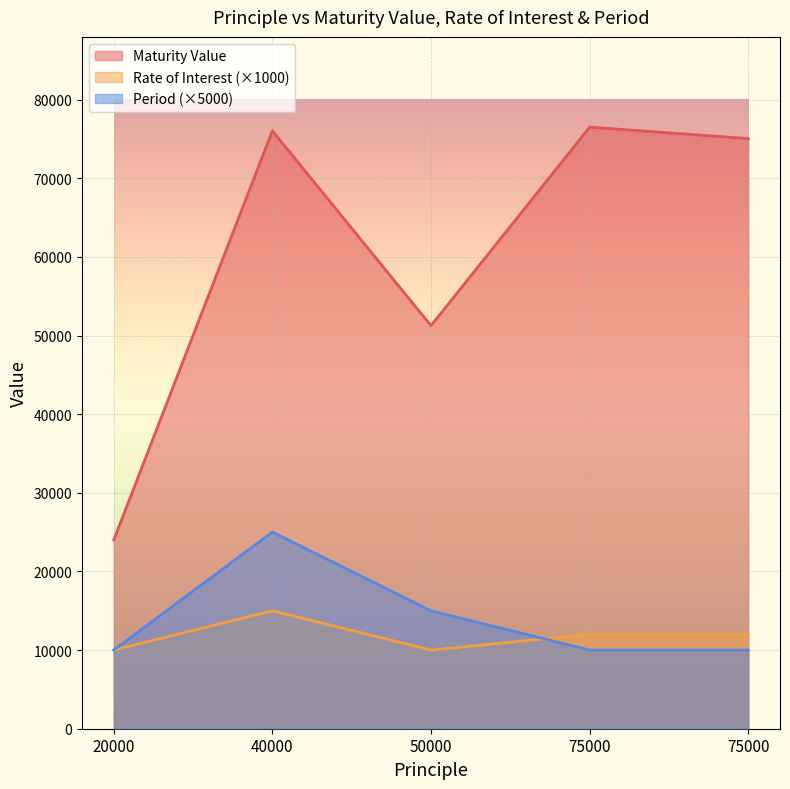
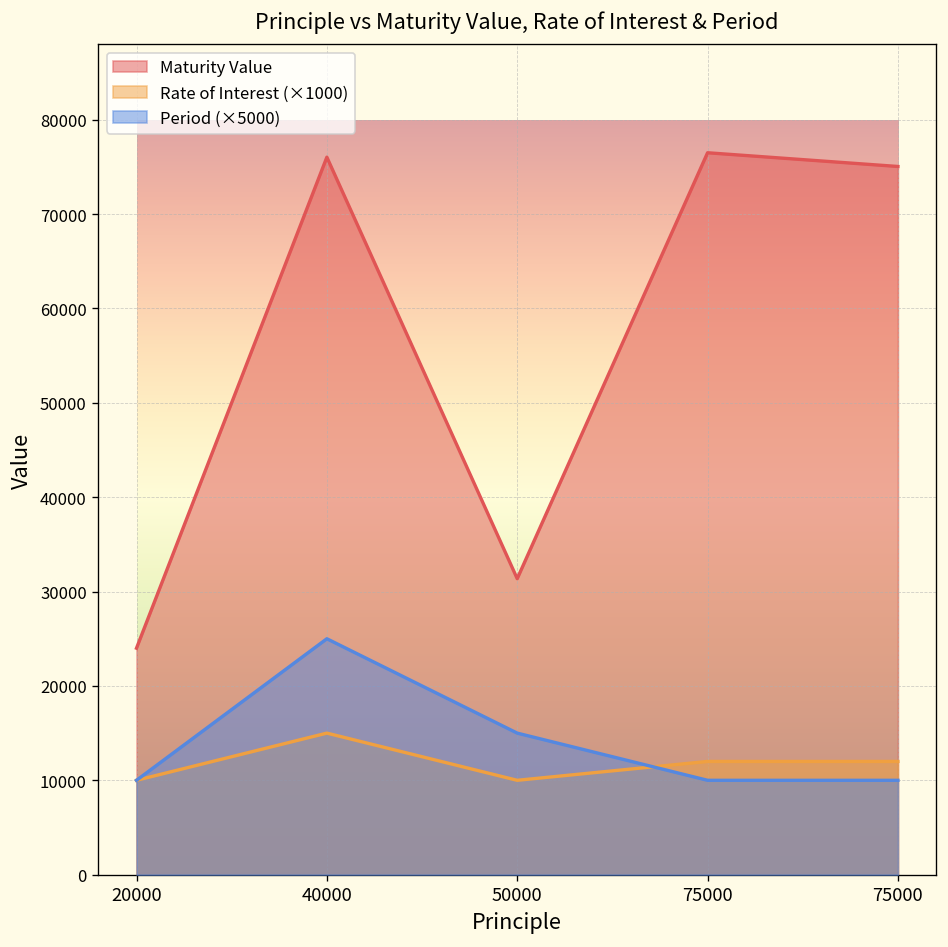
  {
    "Maturity Value": {
      "20000": 24000,
      "40000": 76000,
-     "50000": 51000
+     "50000": 31000
    }
  }
